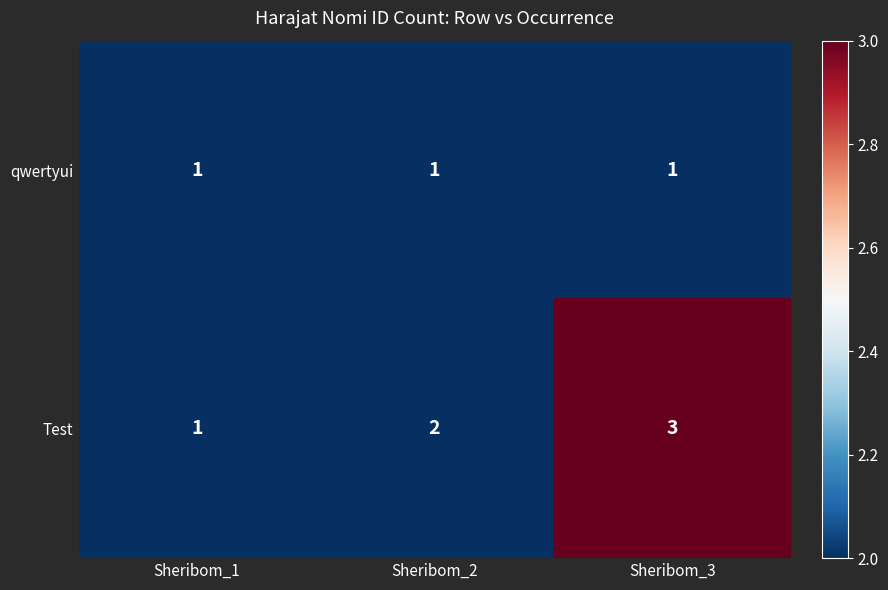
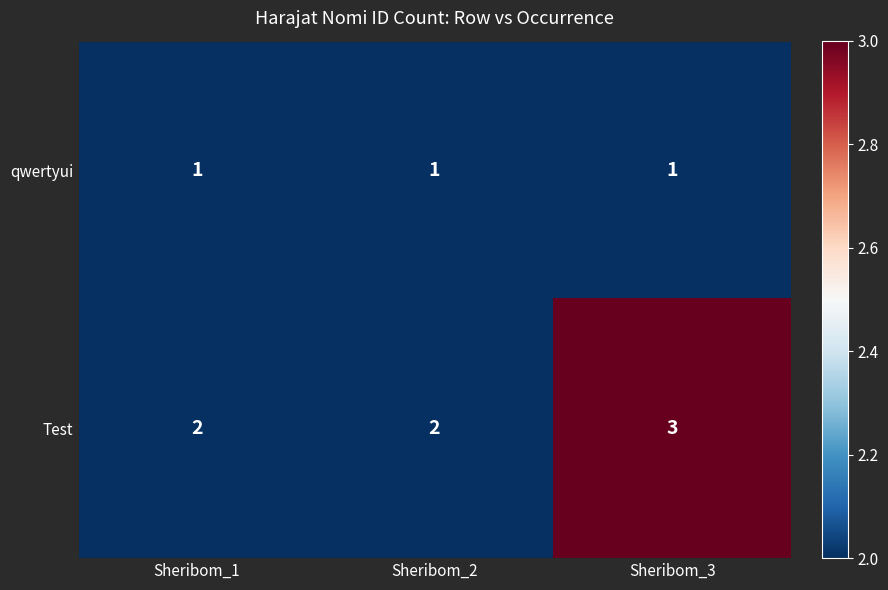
  {
    "qwertyui": {
      "Sheribom_1": 1,
      "Sheribom_2": 1,
      "Sheribom_3": 1
    },
    "Test": {
-     "Sheribom_1": 1,
+     "Sheribom_1": 2,
      "Sheribom_2": 2,
      "Sheribom_3": 3
    }
  }
